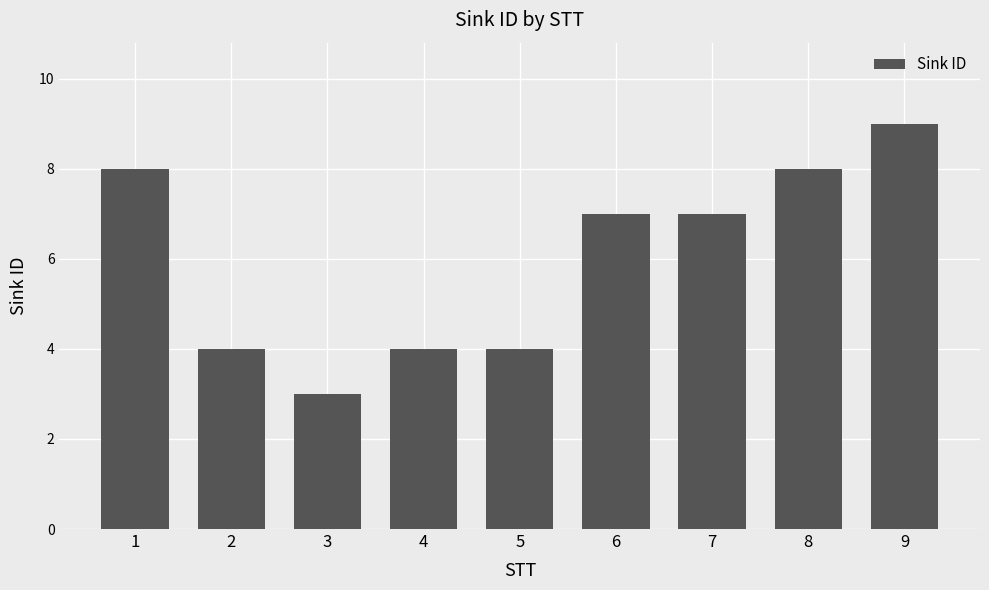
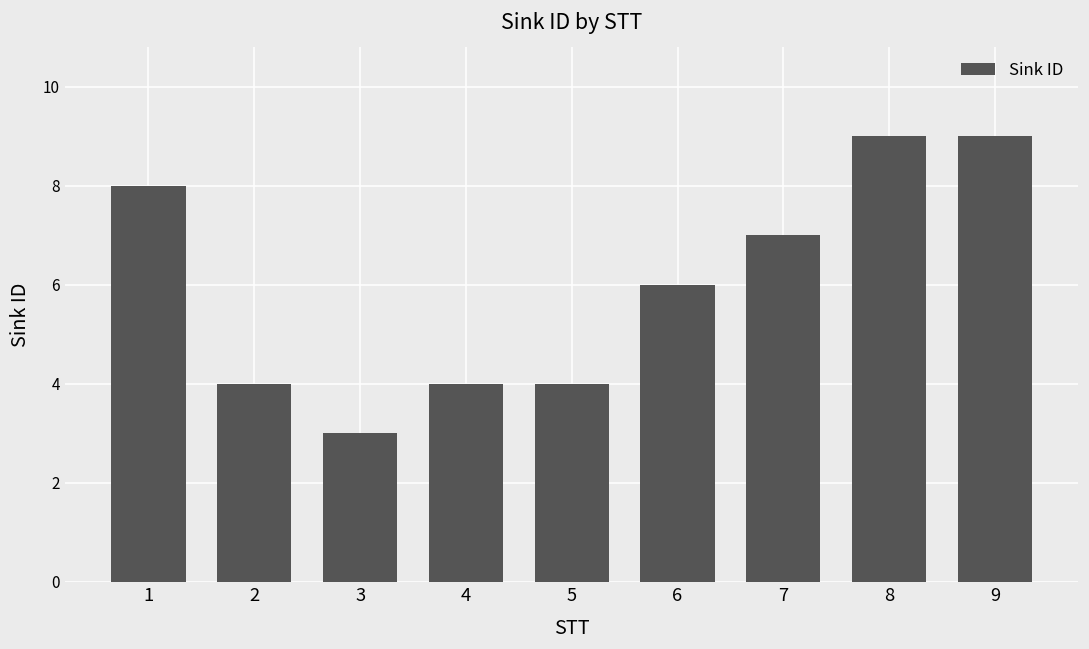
  {
    "1": 8,
    "2": 4,
    "3": 3,
    "4": 4,
    "5": 4,
-   "6": 7,
+   "6": 6,
    "7": 7,
-   "8": 8,
+   "8": 9,
    "9": 9
  }
